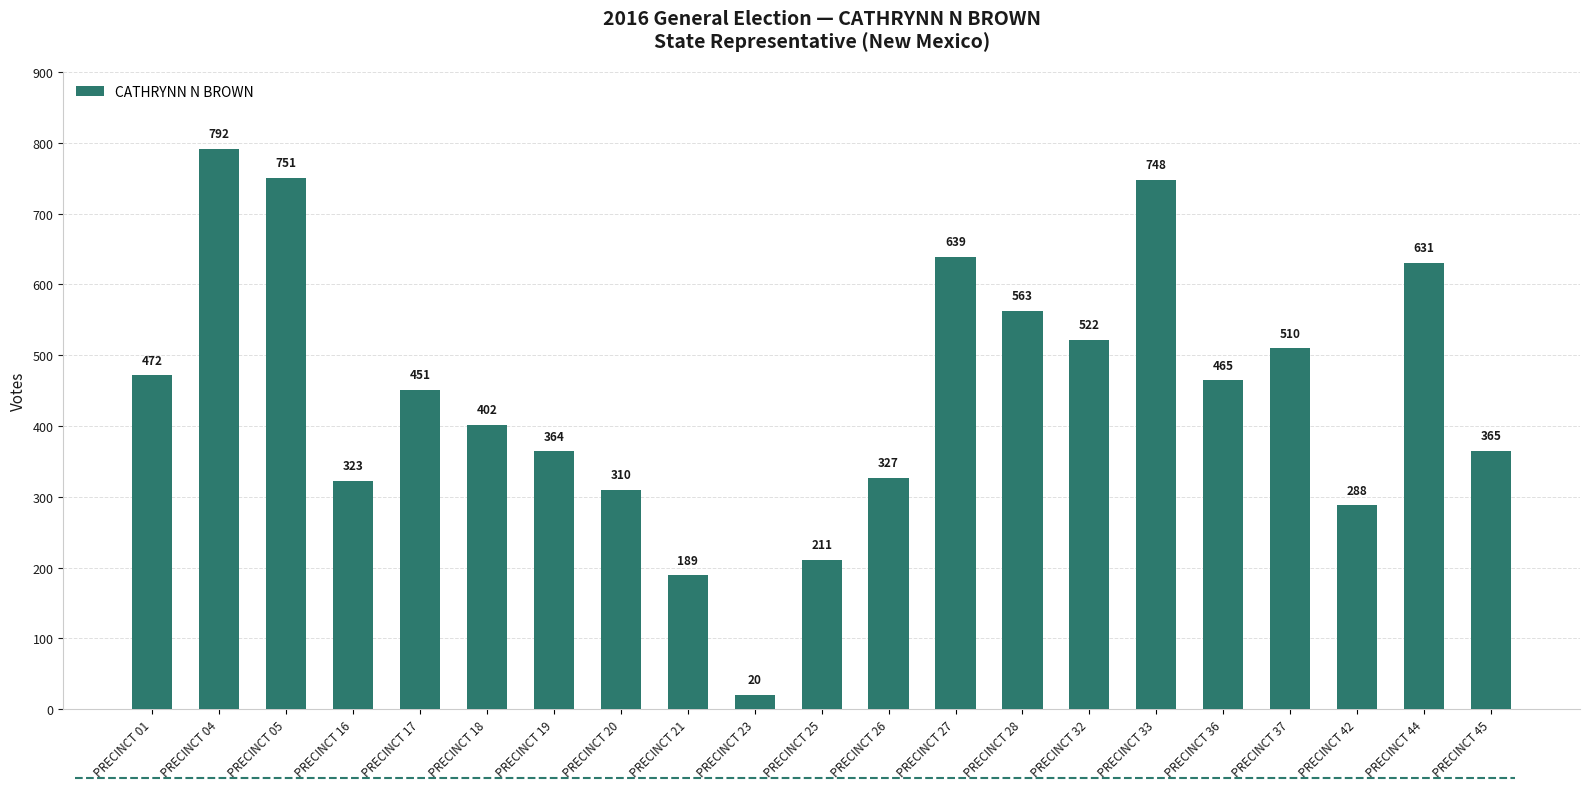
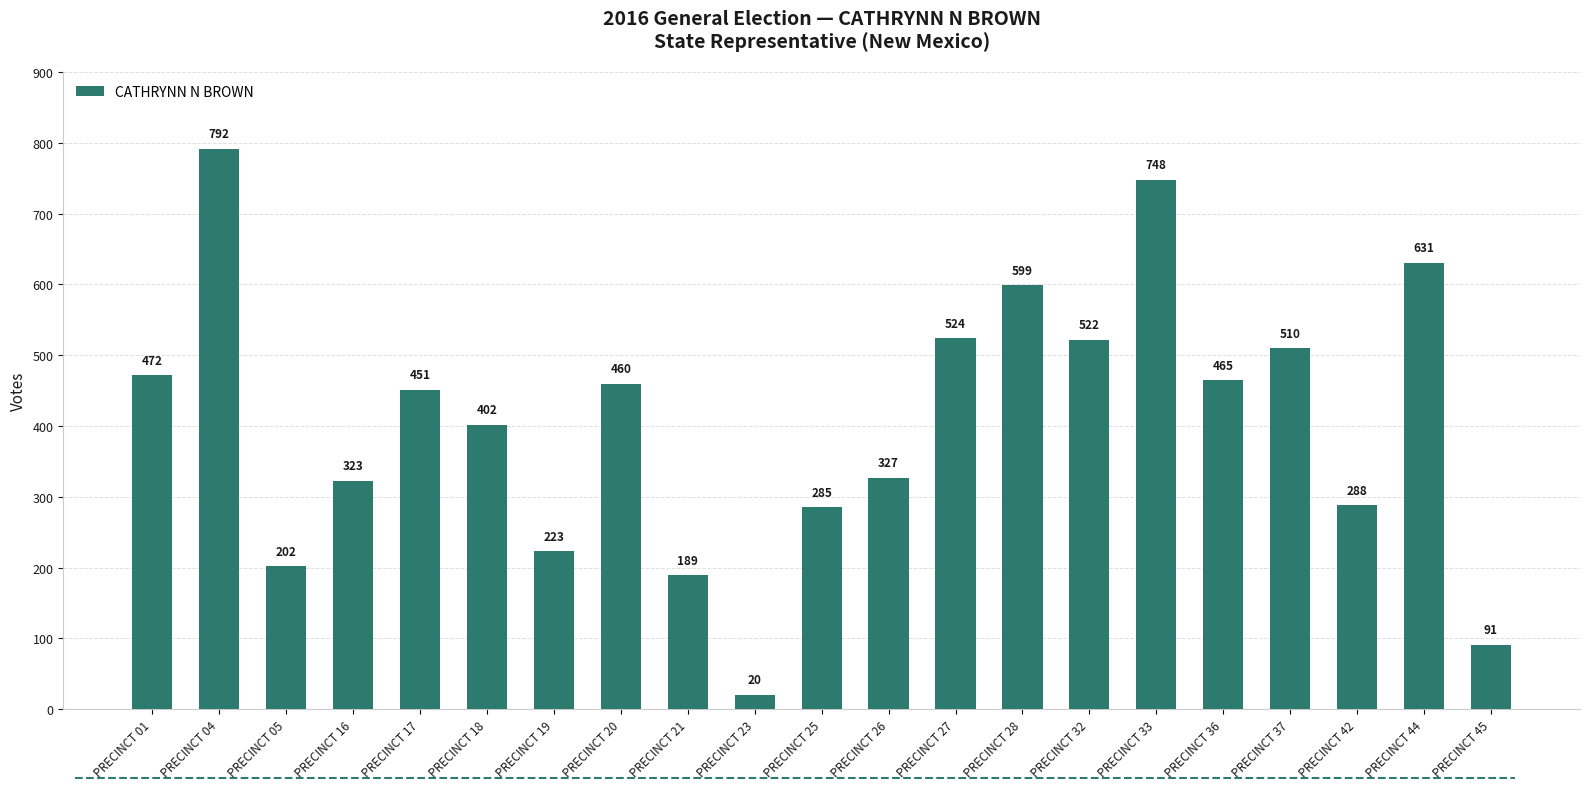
  {
    "PRECINCT 01": 472,
    "PRECINCT 04": 792,
-   "PRECINCT 05": 751,
+   "PRECINCT 05": 202,
    "PRECINCT 16": 323,
    "PRECINCT 17": 451,
    "PRECINCT 18": 402,
-   "PRECINCT 19": 364,
-   "PRECINCT 20": 310,
+   "PRECINCT 19": 223,
+   "PRECINCT 20": 460,
    "PRECINCT 21": 189,
    "PRECINCT 23": 20,
-   "PRECINCT 25": 211,
+   "PRECINCT 25": 285,
    "PRECINCT 26": 327,
-   "PRECINCT 27": 639,
-   "PRECINCT 28": 563,
+   "PRECINCT 27": 524,
+   "PRECINCT 28": 599,
    "PRECINCT 32": 522,
    "PRECINCT 33": 748,
    "PRECINCT 36": 465,
    "PRECINCT 37": 510,
    "PRECINCT 42": 288,
    "PRECINCT 44": 631,
-   "PRECINCT 45": 365
+   "PRECINCT 45": 91
  }
